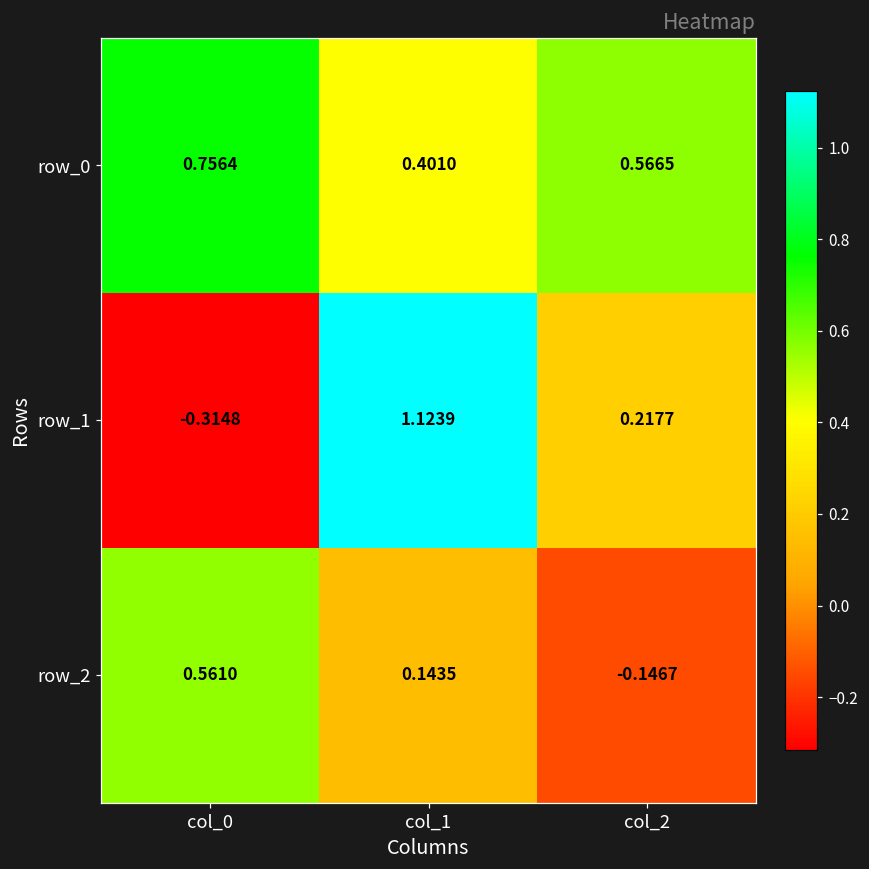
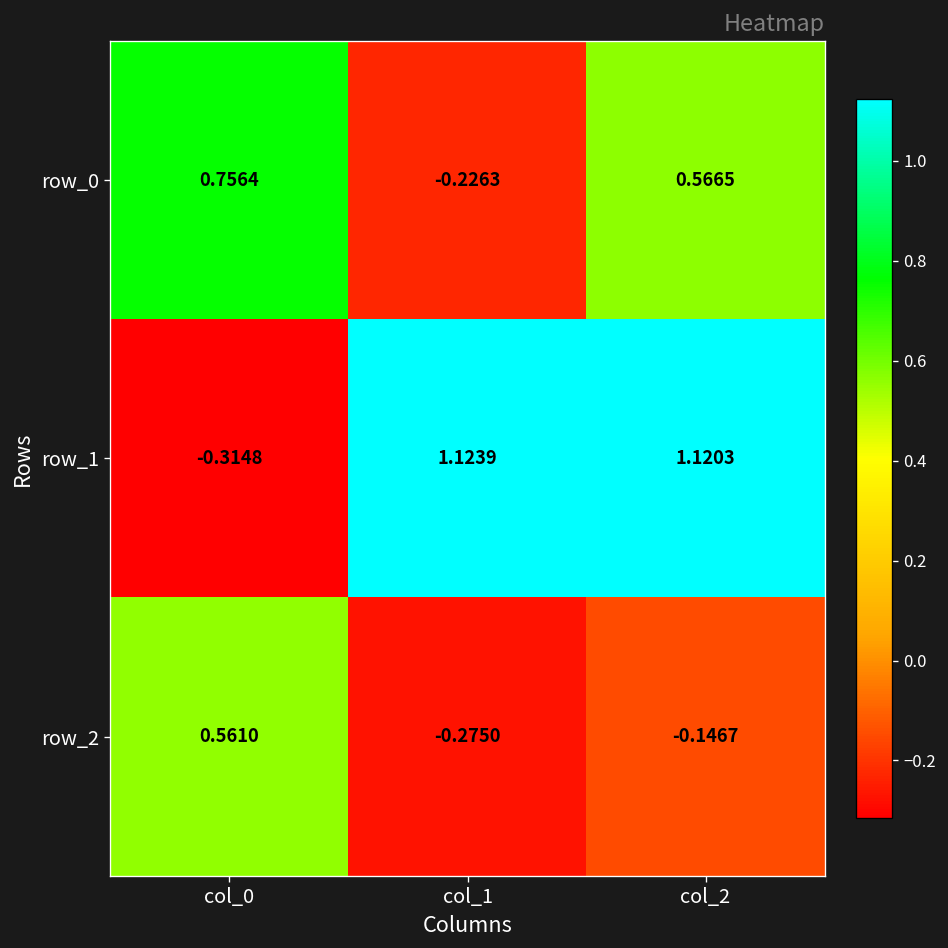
  {
    "row_0": {
      "col_0": 0.7564,
-     "col_1": 0.4010,
+     "col_1": -0.2263,
      "col_2": 0.5665
    },
    "row_1": {
      "col_0": -0.3148,
      "col_1": 1.1239,
-     "col_2": 0.2177
+     "col_2": 1.1203
    },
    "row_2": {
      "col_0": 0.5610,
-     "col_1": 0.1435,
+     "col_1": -0.2750,
      "col_2": -0.1467
    }
  }
